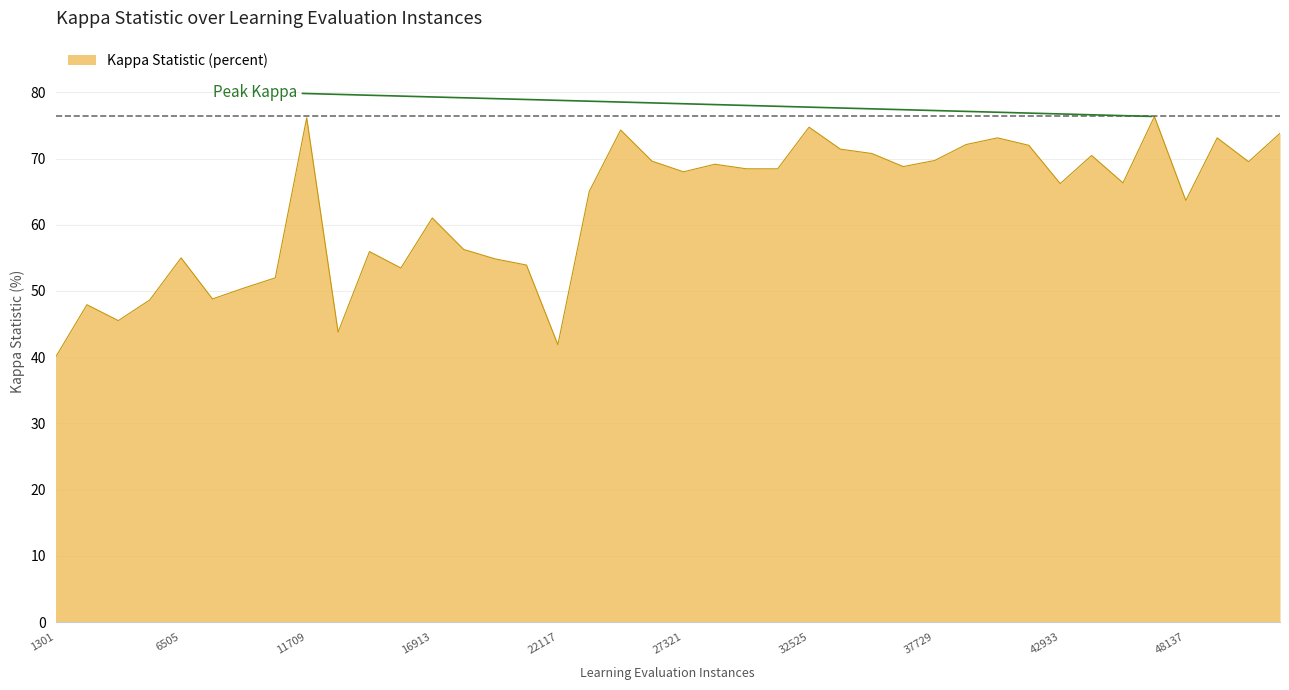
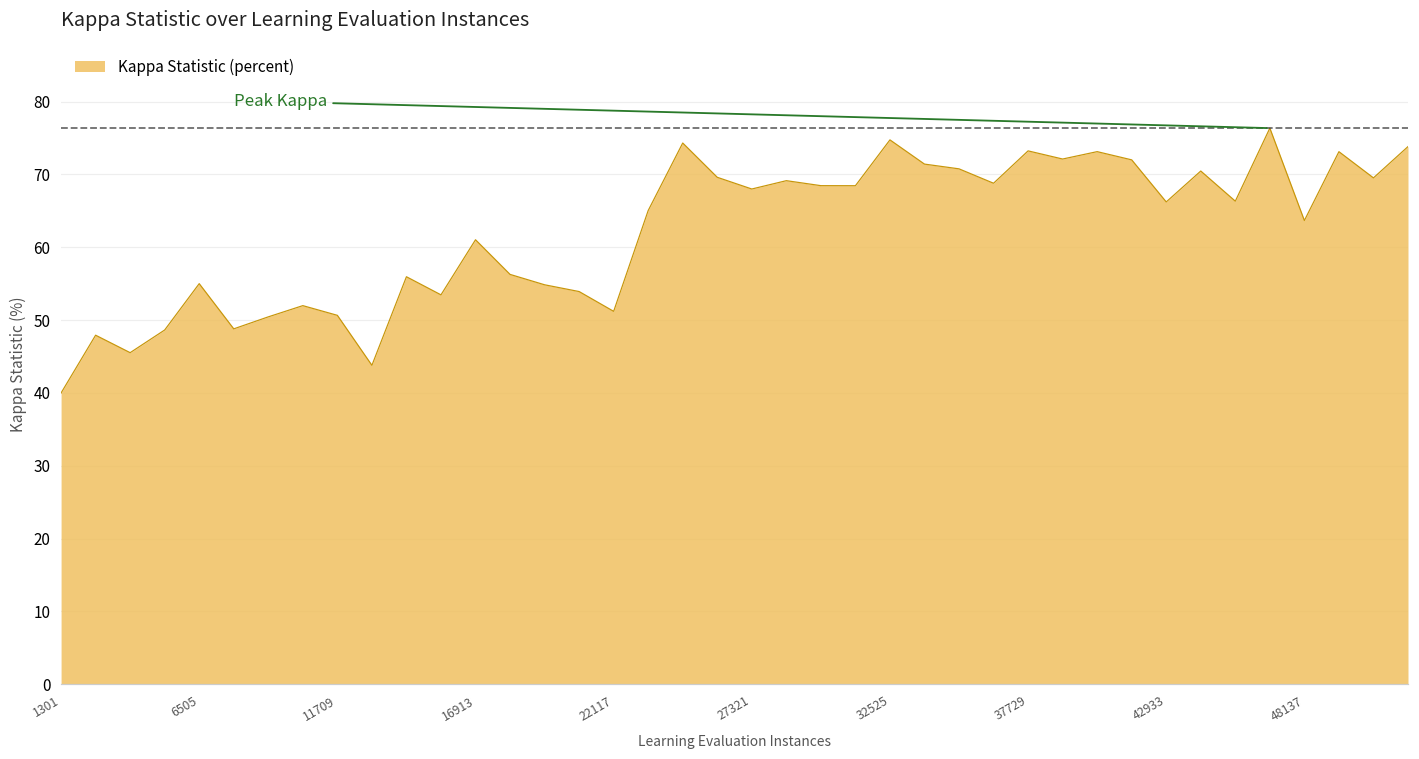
  {
    "1301": 40,
    "6505": 55,
-   "11709": 76,
+   "11709": 51,
    "16913": 61,
-   "22117": 42,
+   "22117": 51,
    "27321": 68,
    "32525": 75,
-   "37729": 70,
+   "37729": 73,
    "42933": 66,
    "48137": 64
  }
